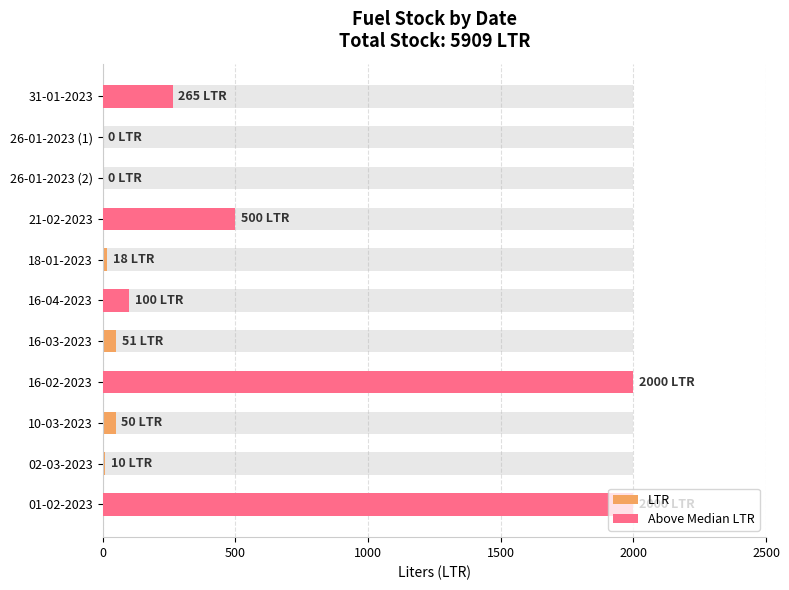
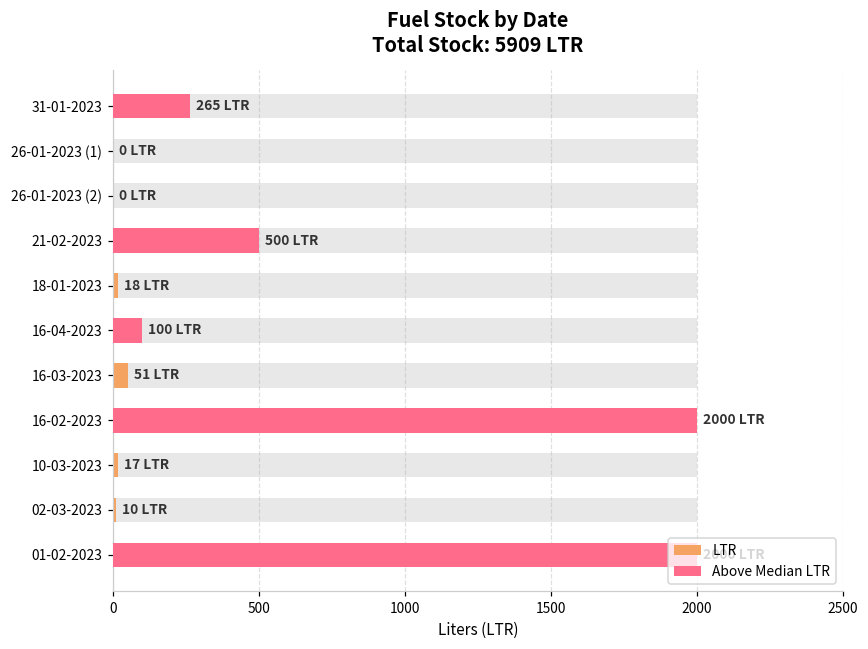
  {
    "LTR": {
      "26-01-2023 (1)": 0,
      "26-01-2023 (2)": 0,
      "16-02-2023": 2000,
-     "10-03-2023": 50
+     "10-03-2023": 17
    },
    "Above Median LTR": {
      "26-01-2023 (1)": 0,
      "26-01-2023 (2)": 0,
      "16-02-2023": 2000
    }
  }
